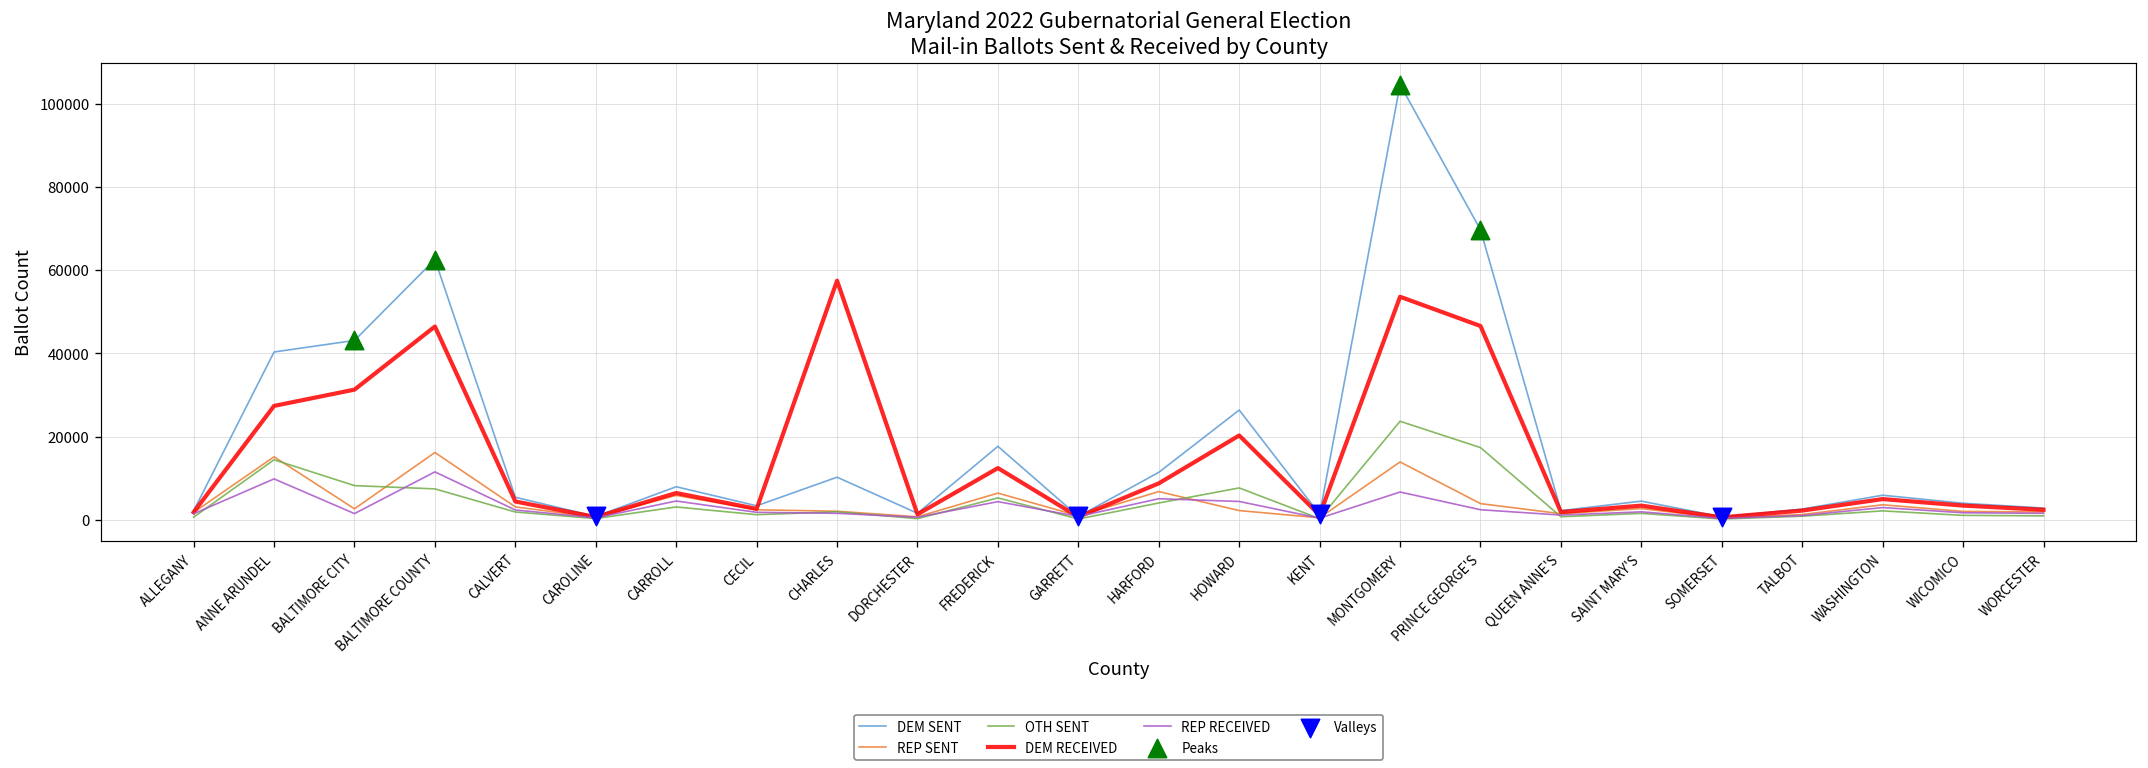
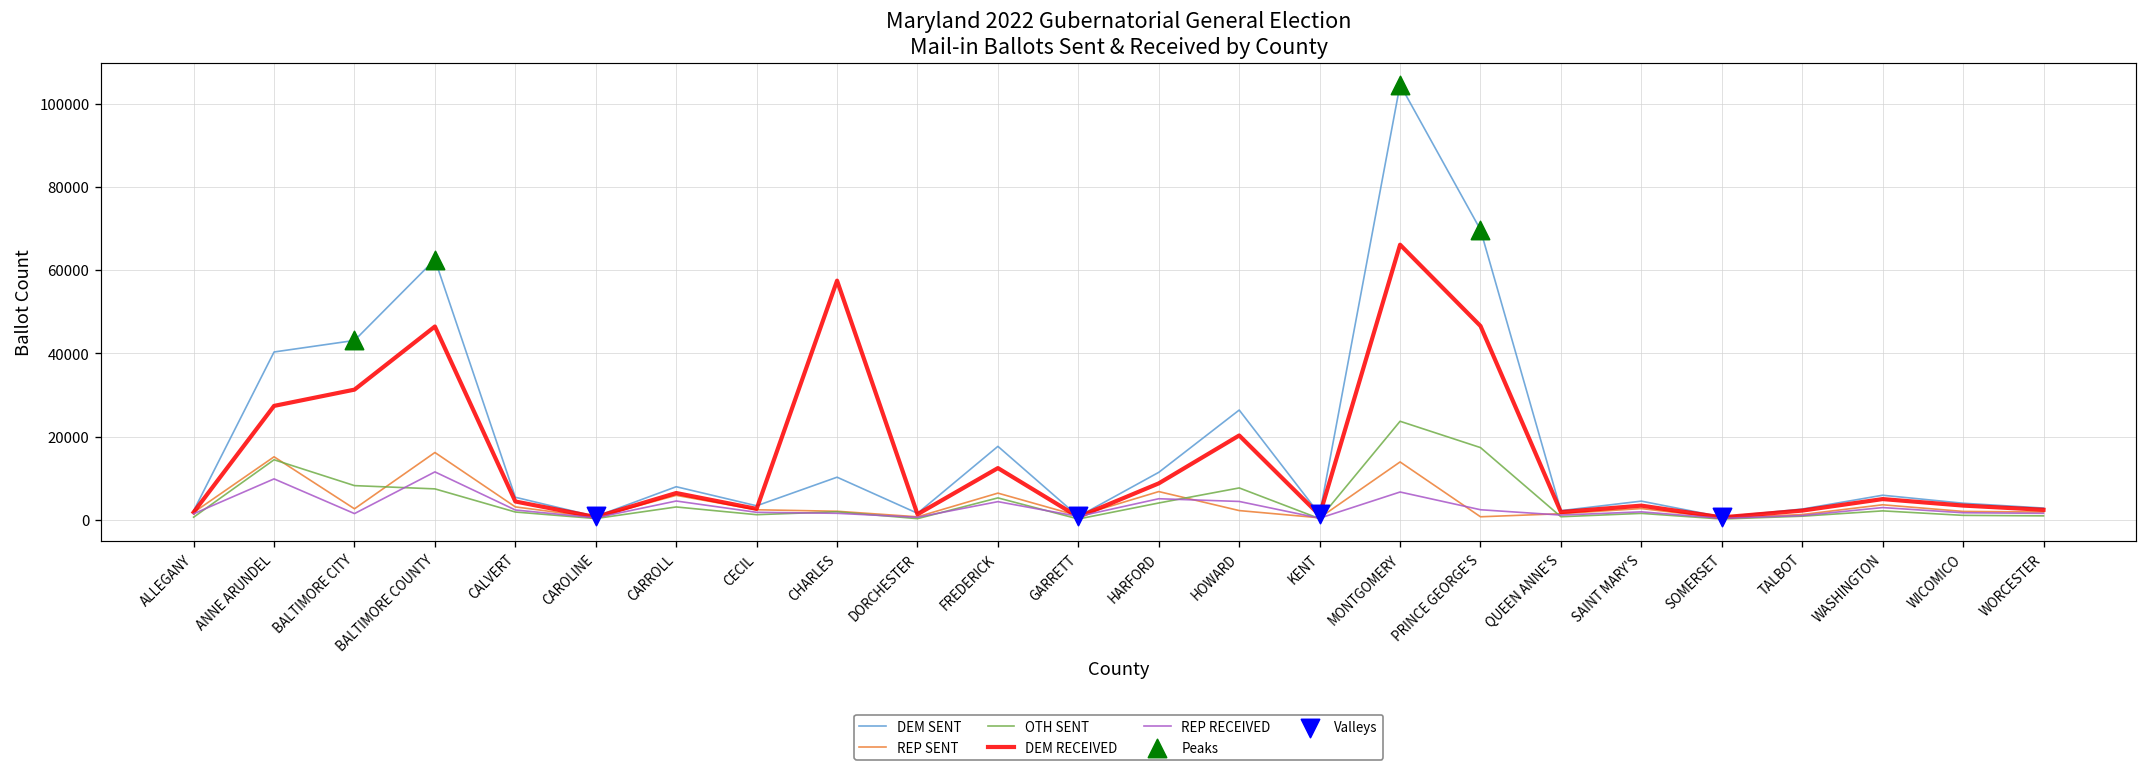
  {
    "DEM SENT": {
      "ANNE ARUNDEL": 40000,
      "CALVERT": 5000,
      "CARROLL": 8000,
      "CECIL": 3000,
      "CHARLES": 10000,
      "FREDERICK": 18000,
      "HARFORD": 11000,
      "HOWARD": 26000,
      "SAINT MARY'S": 4000,
      "WASHINGTON": 6000
    },
    "REP SENT": {
      "BALTIMORE CITY": 3000,
      "BALTIMORE COUNTY": 16000,
      "CALVERT": 3000,
      "FREDERICK": 6000,
      "HARFORD": 7000,
      "HOWARD": 2000,
      "MONTGOMERY": 14000,
-     "PRINCE GEORGE'S": 4000
+     "PRINCE GEORGE'S": 1000
    },
    "OTH SENT": {
      "ALLEGANY": 1000,
      "BALTIMORE CITY": 8000,
      "BALTIMORE COUNTY": 7000,
      "CARROLL": 3000,
      "FREDERICK": 5000,
      "HARFORD": 4000,
      "HOWARD": 8000,
      "MONTGOMERY": 24000,
      "PRINCE GEORGE'S": 17000,
      "WASHINGTON": 2000
    },
    "DEM RECEIVED": {
      "ANNE ARUNDEL": 27000,
      "BALTIMORE CITY": 31000,
      "BALTIMORE COUNTY": 46000,
      "CALVERT": 4000,
      "CHARLES": 57000,
      "FREDERICK": 12000,
      "HARFORD": 9000,
      "HOWARD": 20000,
-     "MONTGOMERY": 54000,
+     "MONTGOMERY": 66000,
      "PRINCE GEORGE'S": 47000,
      "WASHINGTON": 5000
    },
    "REP RECEIVED": {
      "ANNE ARUNDEL": 10000,
      "BALTIMORE CITY": 1000,
      "BALTIMORE COUNTY": 12000,
      "CARROLL": 5000,
      "FREDERICK": 4000,
      "HARFORD": 5000,
      "HOWARD": 4000,
      "MONTGOMERY": 7000,
      "PRINCE GEORGE'S": 2000
    }
  }
